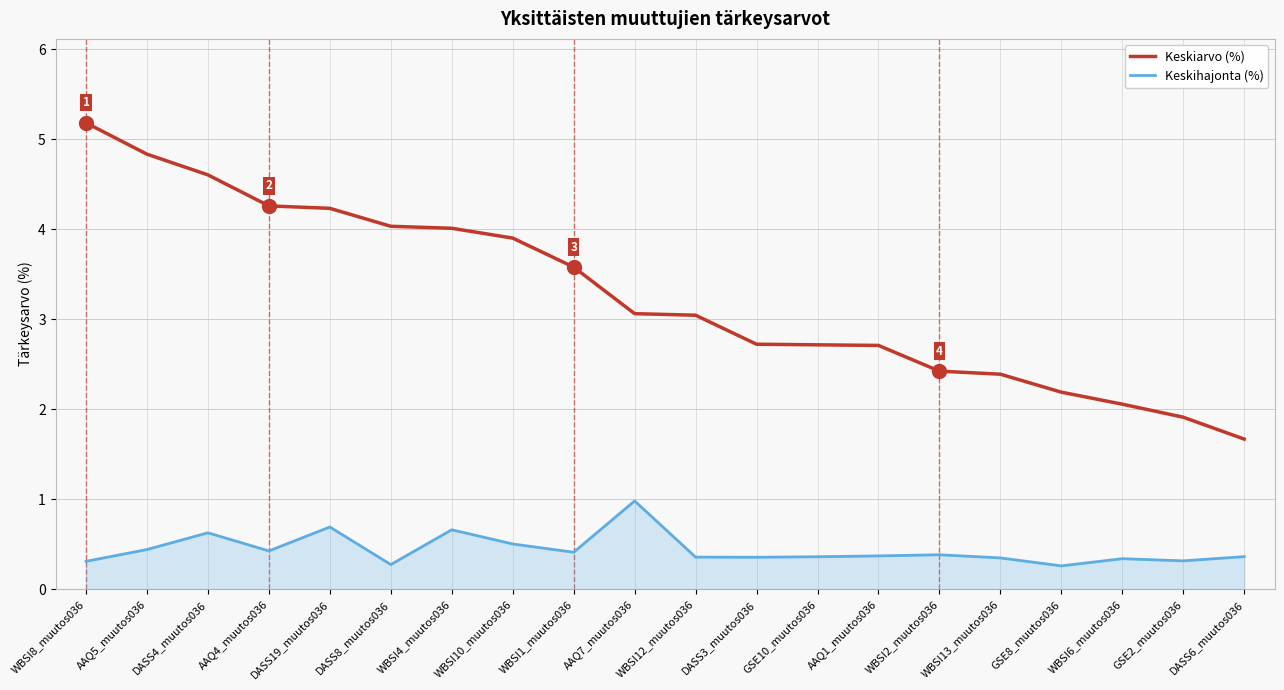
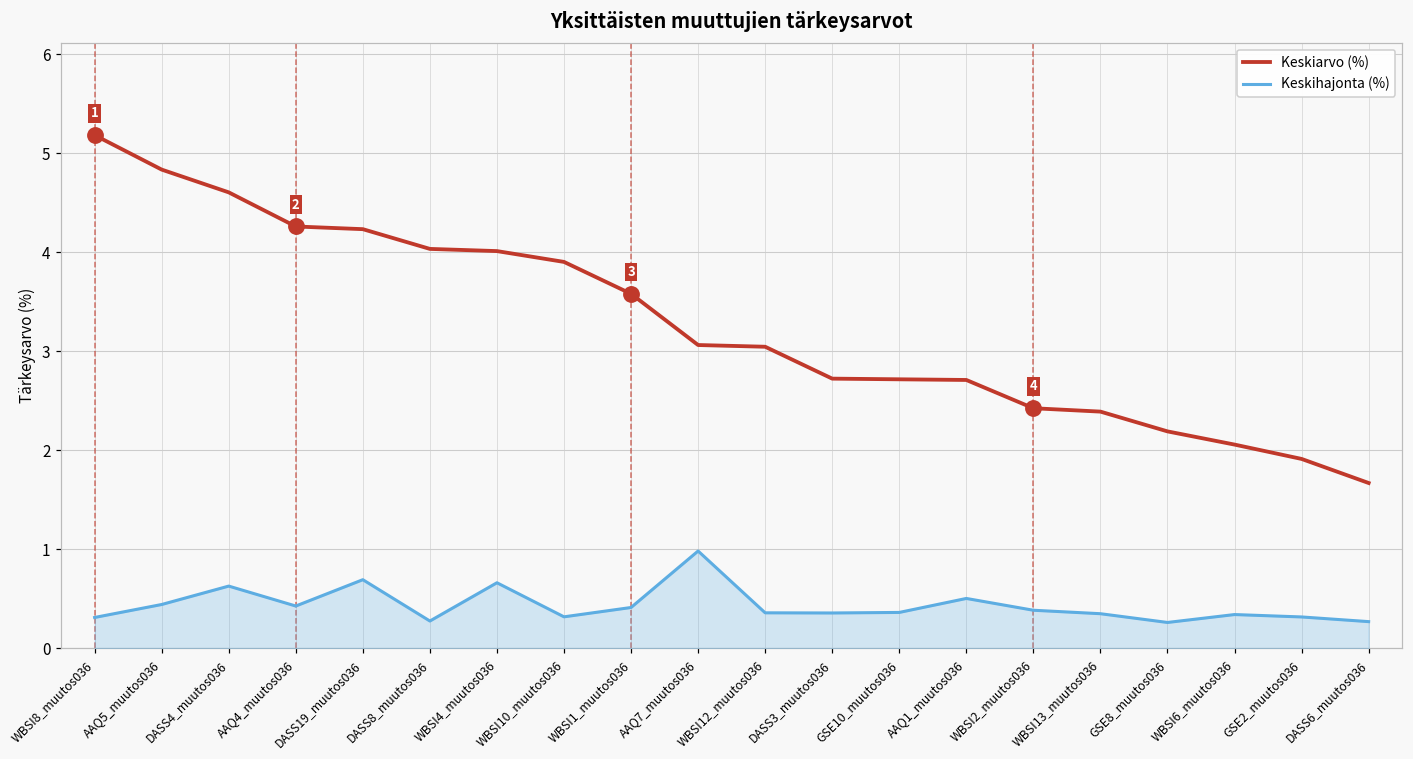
  {
    "Keskihajonta (%)": {
      "WBSI8_muutos036": 0.3,
      "AAQ5_muutos036": 0.4,
      "DASS4_muutos036": 0.6,
      "AAQ4_muutos036": 0.4,
      "DASS19_muutos036": 0.7,
      "DASS8_muutos036": 0.3,
      "WBSI4_muutos036": 0.7,
-     "WBSI10_muutos036": 0.5,
+     "WBSI10_muutos036": 0.3,
      "WBSI1_muutos036": 0.4,
      "AAQ7_muutos036": 1.0,
      "WBSI12_muutos036": 0.4,
      "DASS3_muutos036": 0.4,
      "GSE10_muutos036": 0.4,
-     "AAQ1_muutos036": 0.4,
+     "AAQ1_muutos036": 0.5,
      "WBSI2_muutos036": 0.4,
      "WBSI13_muutos036": 0.3,
      "GSE8_muutos036": 0.3,
      "WBSI6_muutos036": 0.3,
      "GSE2_muutos036": 0.3,
-     "DASS6_muutos036": 0.4
+     "DASS6_muutos036": 0.3
    }
  }
